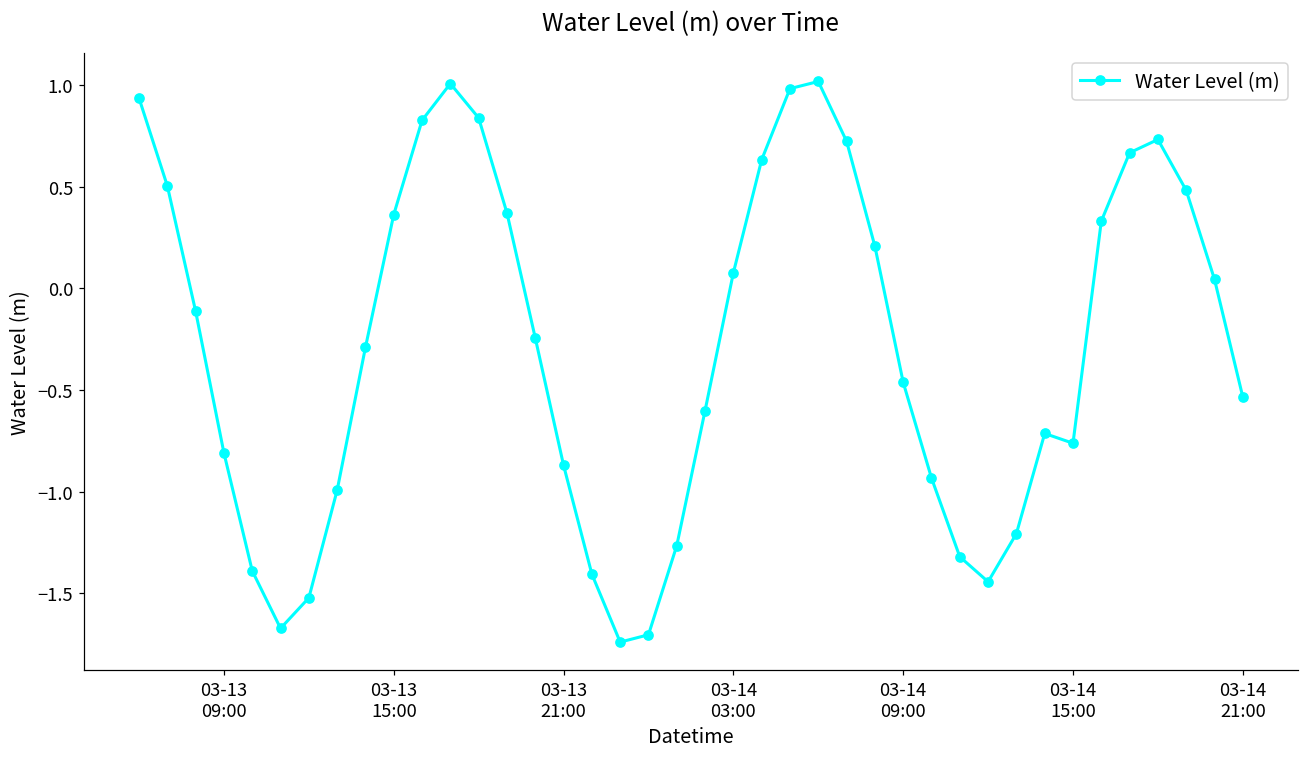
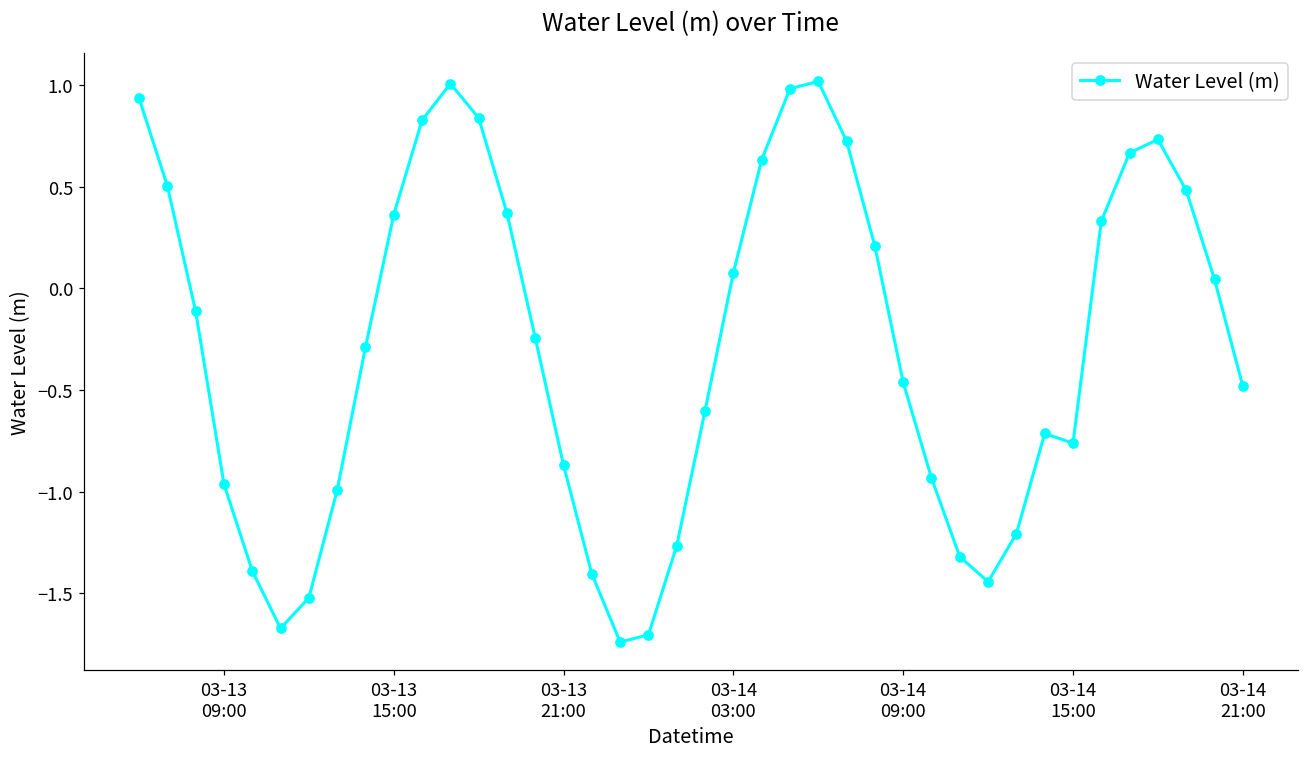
  {
-   "03-13 09:00": -0.81,
+   "03-13 09:00": -0.96,
    "03-13 15:00": 0.36,
    "03-13 21:00": -0.87,
    "03-14 03:00": 0.08,
    "03-14 09:00": -0.46,
    "03-14 15:00": -0.76,
-   "03-14 21:00": -0.54
+   "03-14 21:00": -0.48
  }
